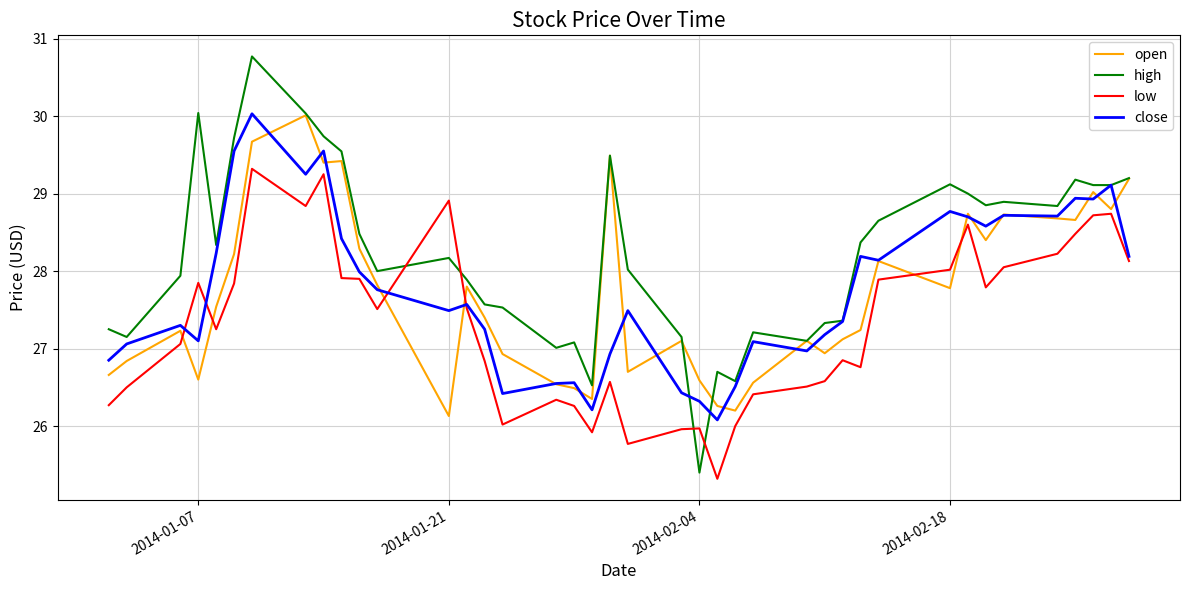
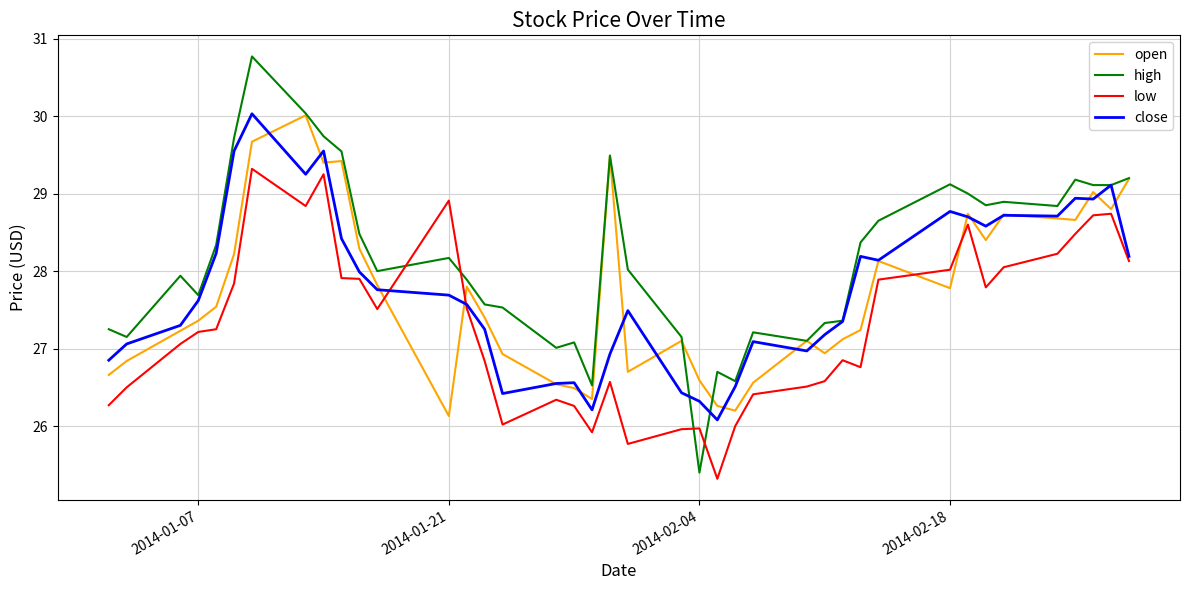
  {
    "open": {
-     "2014-01-07": 26.6,
+     "2014-01-07": 27.4,
      "2014-01-21": 26.1,
      "2014-02-04": 26.6,
      "2014-02-18": 27.8
    },
    "high": {
-     "2014-01-07": 30.0,
+     "2014-01-07": 27.7,
      "2014-01-21": 28.2,
      "2014-02-04": 25.4,
      "2014-02-18": 29.1
    },
    "low": {
-     "2014-01-07": 27.8,
+     "2014-01-07": 27.2,
      "2014-01-21": 28.9,
      "2014-02-04": 26.0,
      "2014-02-18": 28.0
    },
    "close": {
-     "2014-01-07": 27.1,
-     "2014-01-21": 27.5,
+     "2014-01-07": 27.6,
+     "2014-01-21": 27.7,
      "2014-02-04": 26.3,
      "2014-02-18": 28.8
    }
  }
